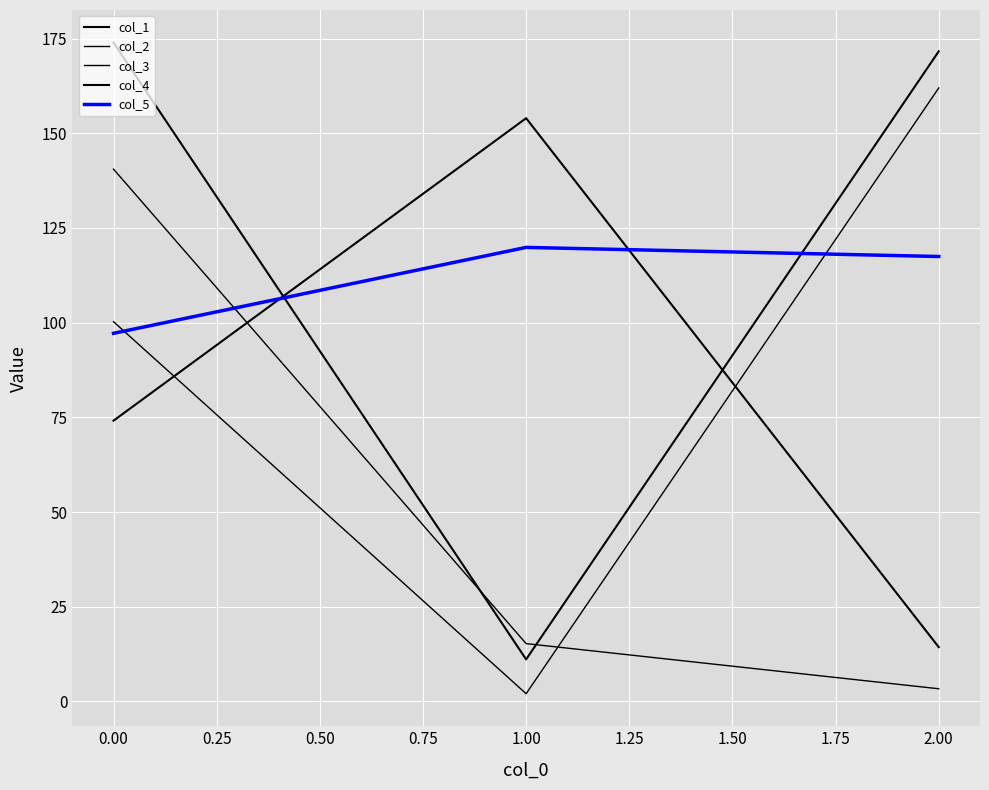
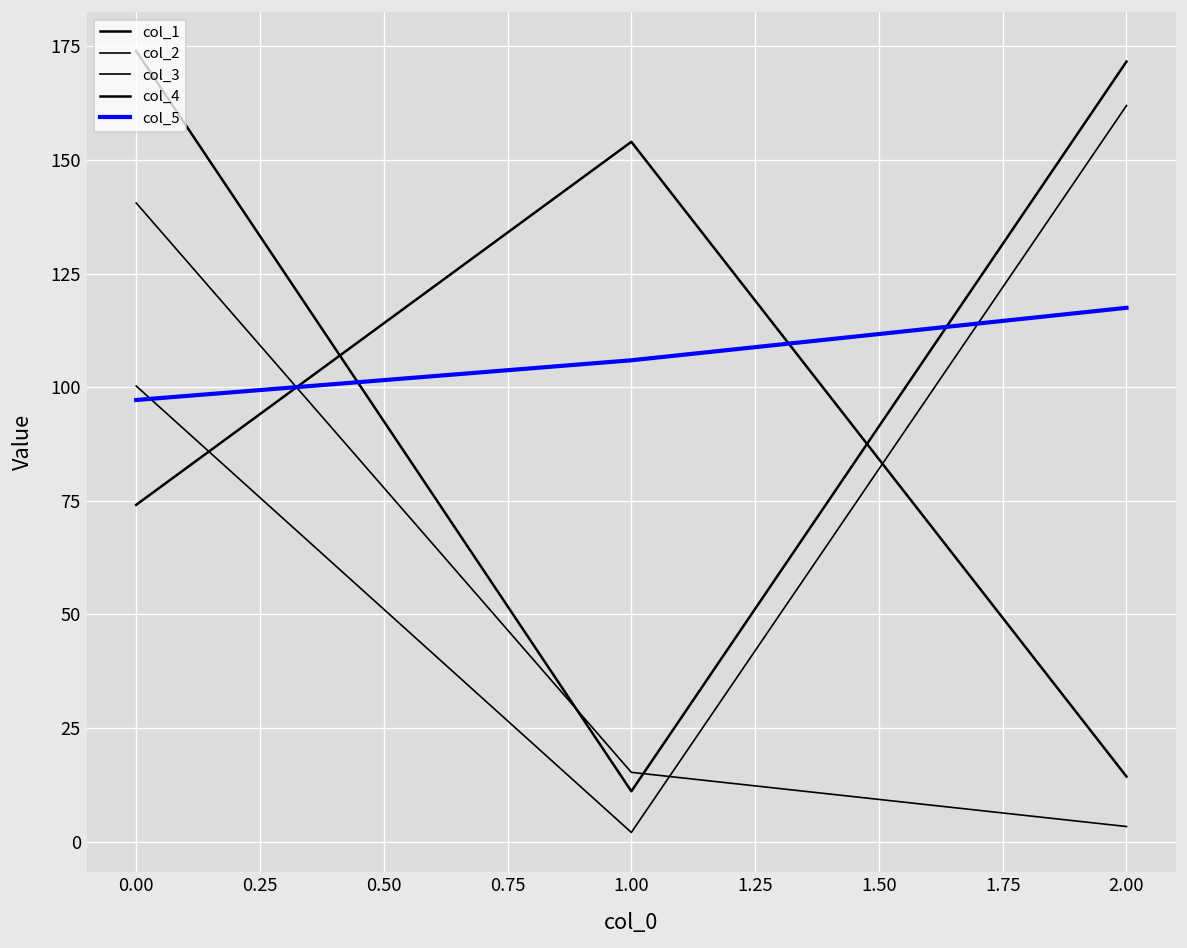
  {
    "col_5": {
      "0.00": 97,
-     "1.00": 120,
+     "1.00": 106,
      "2.00": 117
    }
  }
